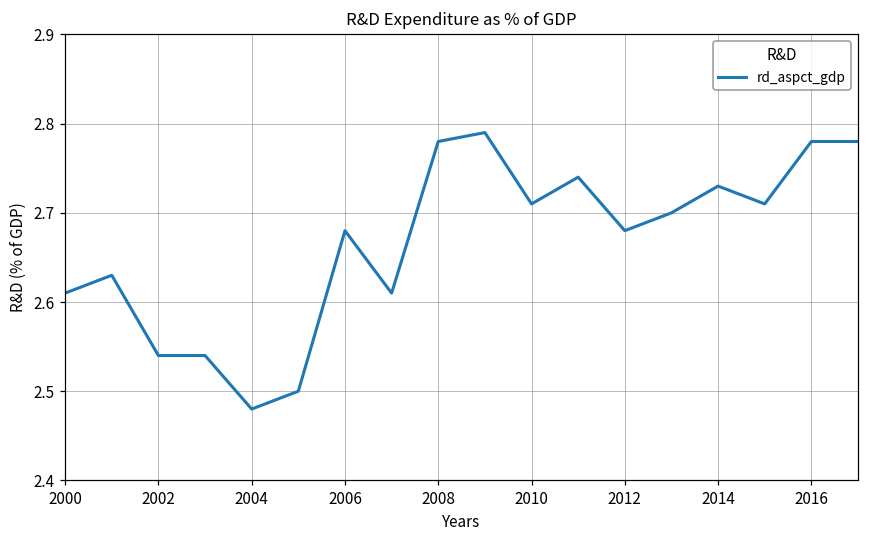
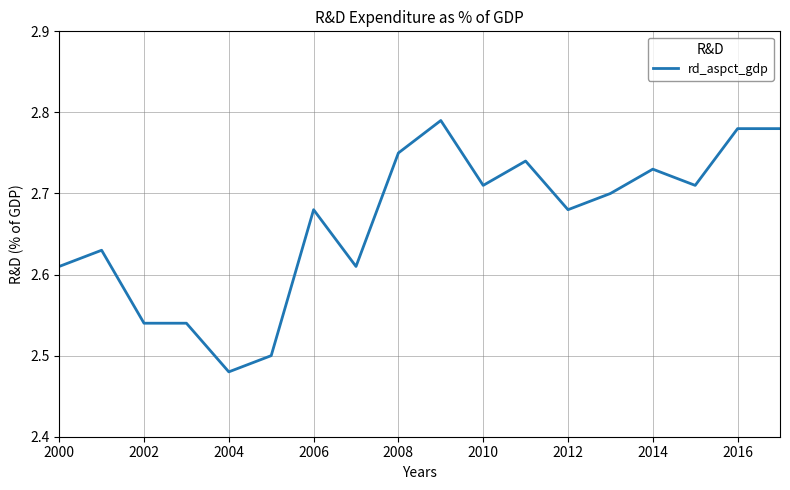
  {
    "2000": 2.61,
    "2002": 2.54,
    "2004": 2.48,
    "2006": 2.68,
-   "2008": 2.78,
+   "2008": 2.75,
    "2010": 2.71,
    "2012": 2.68,
    "2014": 2.73,
    "2016": 2.78
  }
